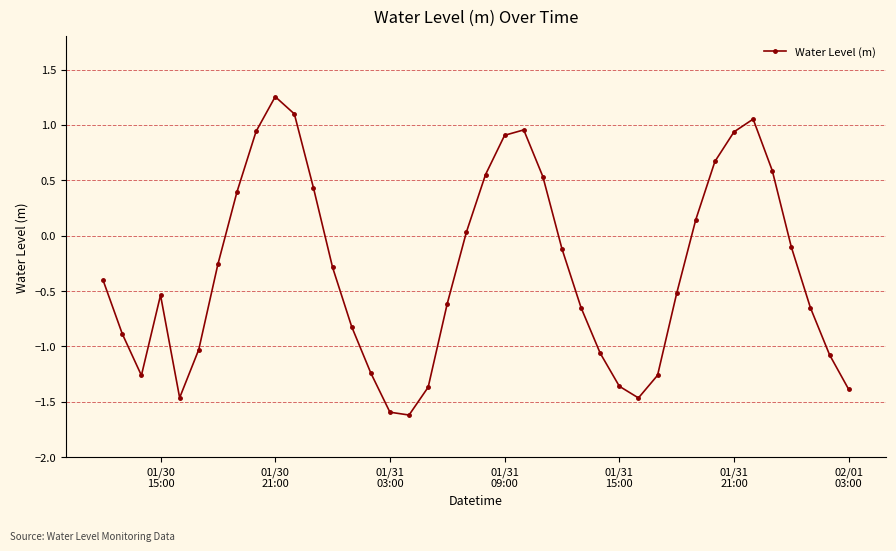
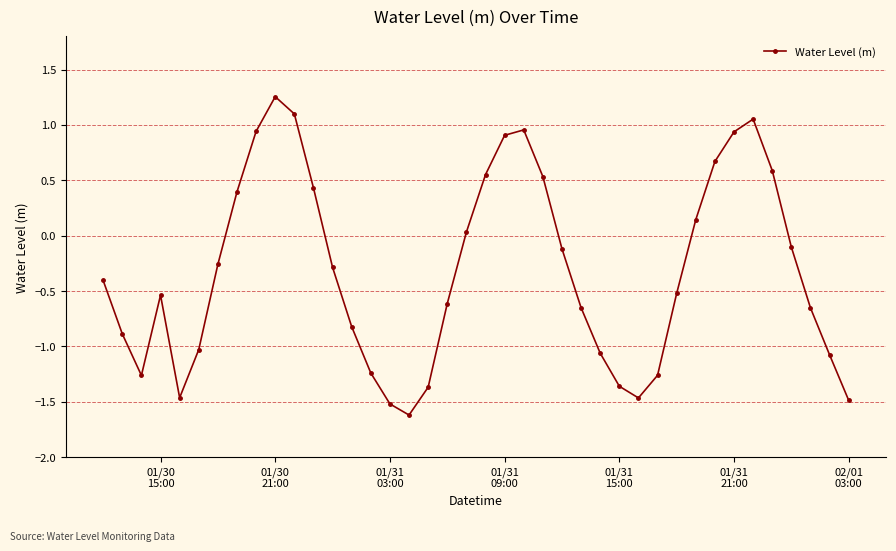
  {
    "01/30 15:00": -0.54,
    "01/30 21:00": 1.26,
-   "01/31 03:00": -1.59,
+   "01/31 03:00": -1.52,
    "01/31 09:00": 0.91,
    "01/31 15:00": -1.36,
    "01/31 21:00": 0.94,
-   "02/01 03:00": -1.39
+   "02/01 03:00": -1.49
  }
